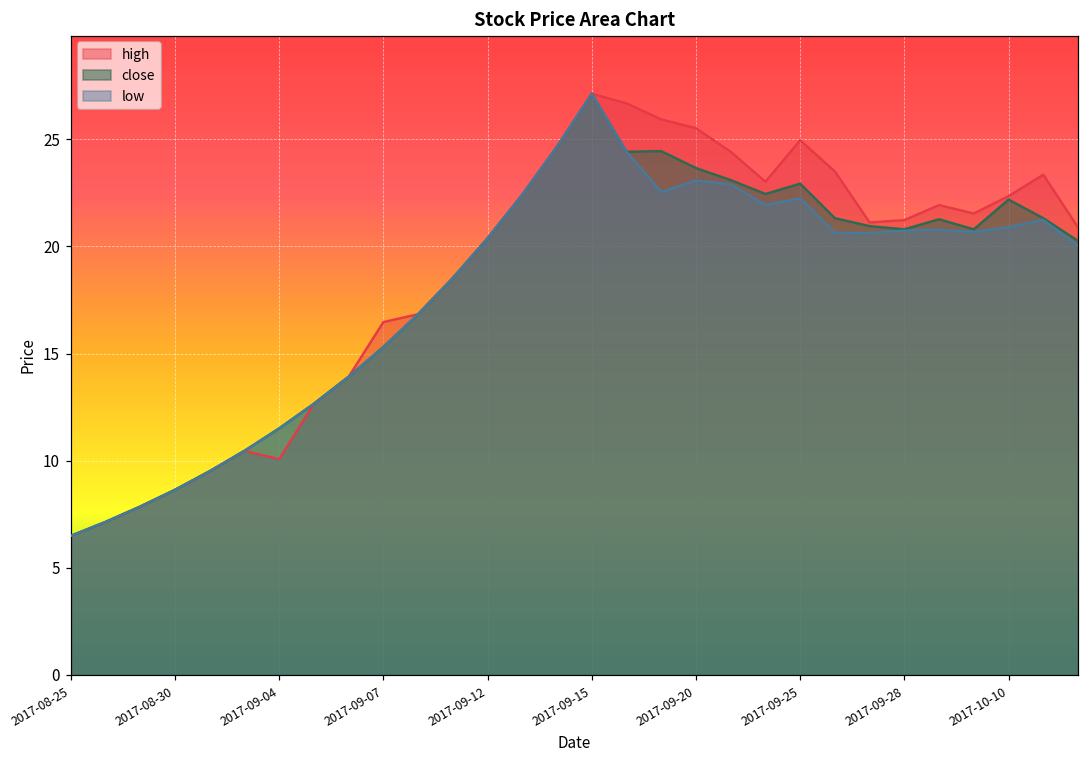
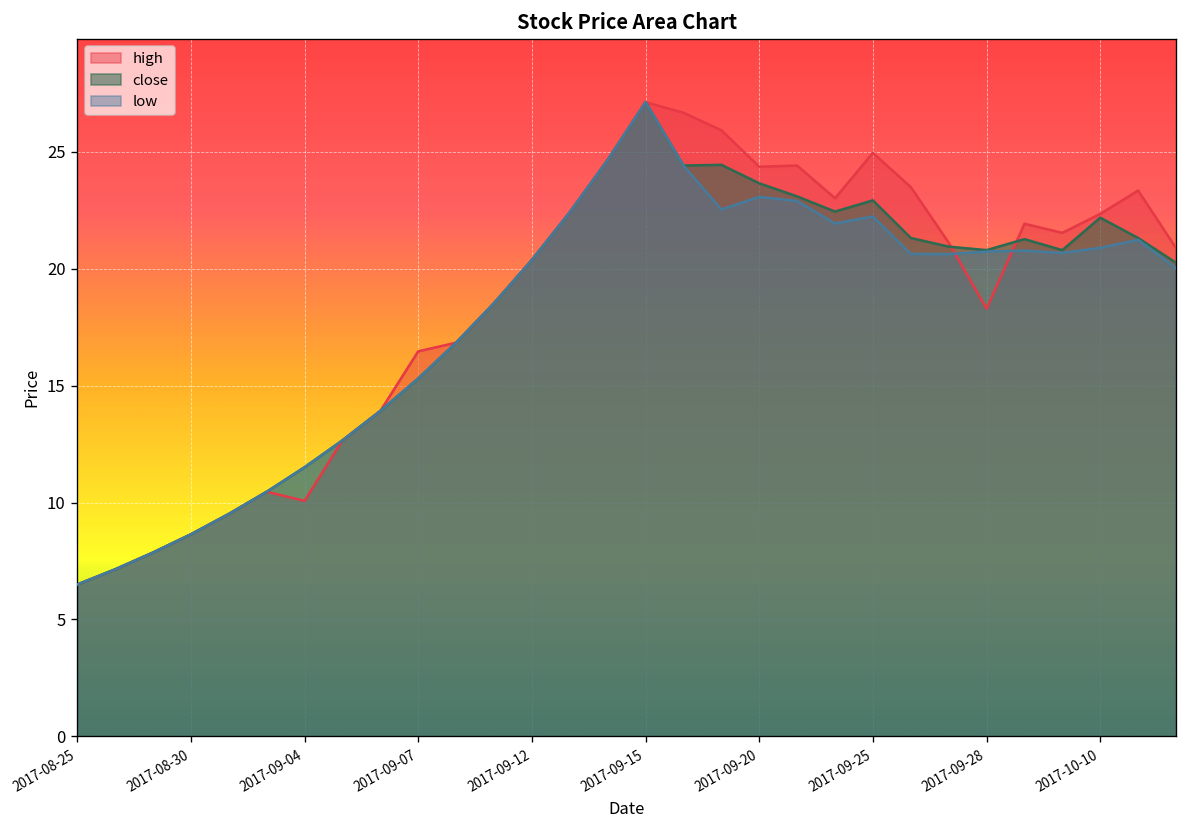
  {
    "high": {
      "2017-09-04": 10.1,
      "2017-09-07": 16.5,
-     "2017-09-20": 25.5,
+     "2017-09-20": 24.4,
      "2017-09-25": 25.0,
-     "2017-09-28": 21.2,
+     "2017-09-28": 18.3,
      "2017-10-10": 22.4
    }
  }
